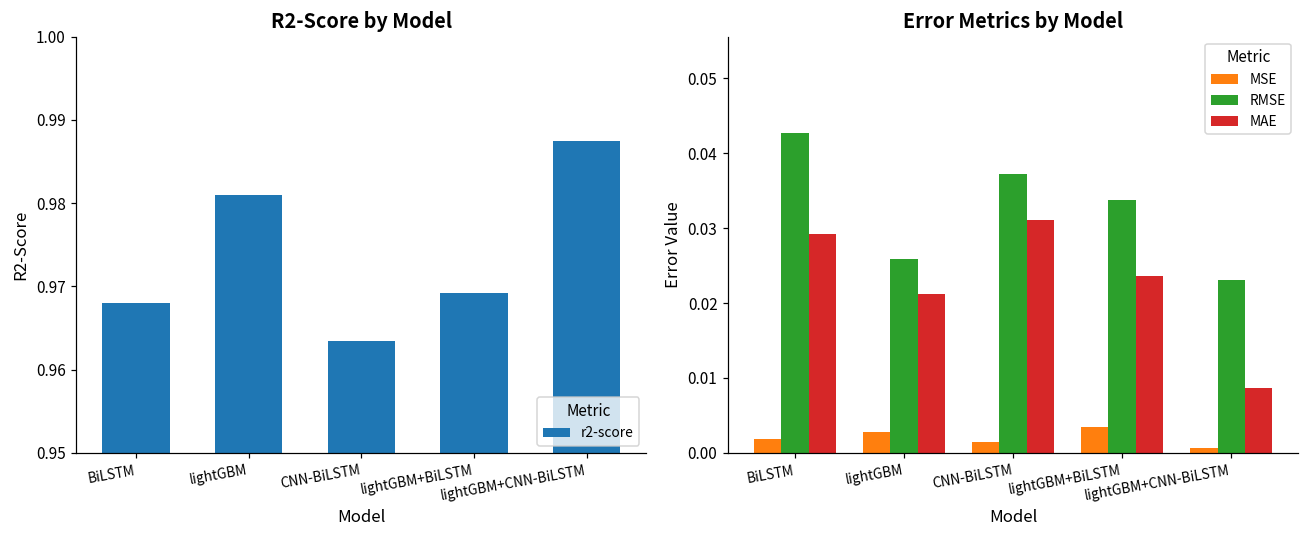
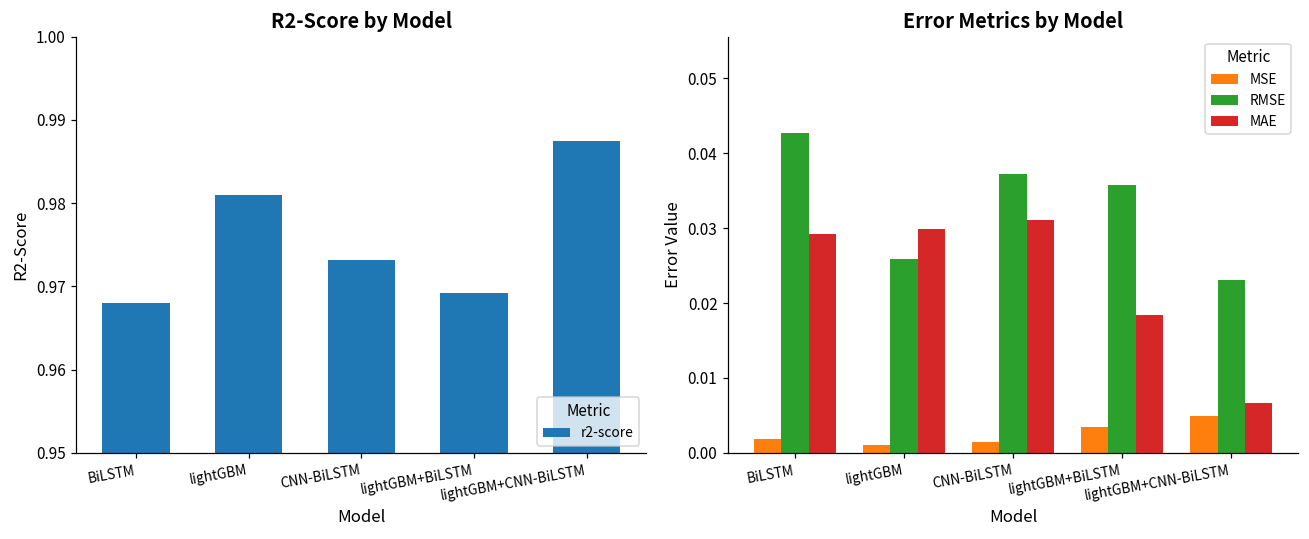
  {
    "R2-Score by Model": {
      "BiLSTM": 0.968,
      "lightGBM": 0.981,
-     "CNN-BiLSTM": 0.963,
+     "CNN-BiLSTM": 0.973,
      "lightGBM+BiLSTM": 0.969,
      "lightGBM+CNN-BiLSTM": 0.987
    },
    "Error Metrics by Model": {
      "MSE": {
        "BiLSTM": 0.002,
-       "lightGBM": 0.003,
+       "lightGBM": 0.001,
        "CNN-BiLSTM": 0.001,
        "lightGBM+BiLSTM": 0.003,
-       "lightGBM+CNN-BiLSTM": 0.001
+       "lightGBM+CNN-BiLSTM": 0.005
      },
      "RMSE": {
        "BiLSTM": 0.043,
        "lightGBM": 0.026,
        "CNN-BiLSTM": 0.037,
-       "lightGBM+BiLSTM": 0.034,
+       "lightGBM+BiLSTM": 0.036,
        "lightGBM+CNN-BiLSTM": 0.023
      },
      "MAE": {
        "BiLSTM": 0.029,
-       "lightGBM": 0.021,
+       "lightGBM": 0.030,
        "CNN-BiLSTM": 0.031,
-       "lightGBM+BiLSTM": 0.024,
-       "lightGBM+CNN-BiLSTM": 0.009
+       "lightGBM+BiLSTM": 0.018,
+       "lightGBM+CNN-BiLSTM": 0.007
      }
    }
  }
